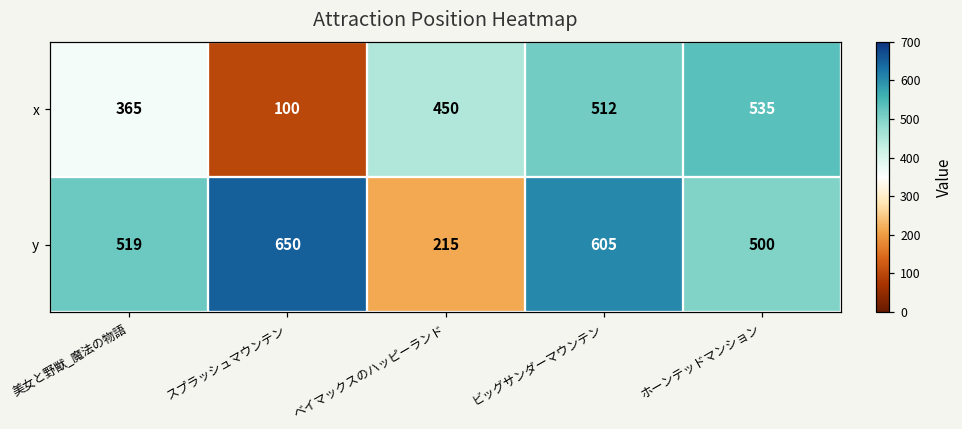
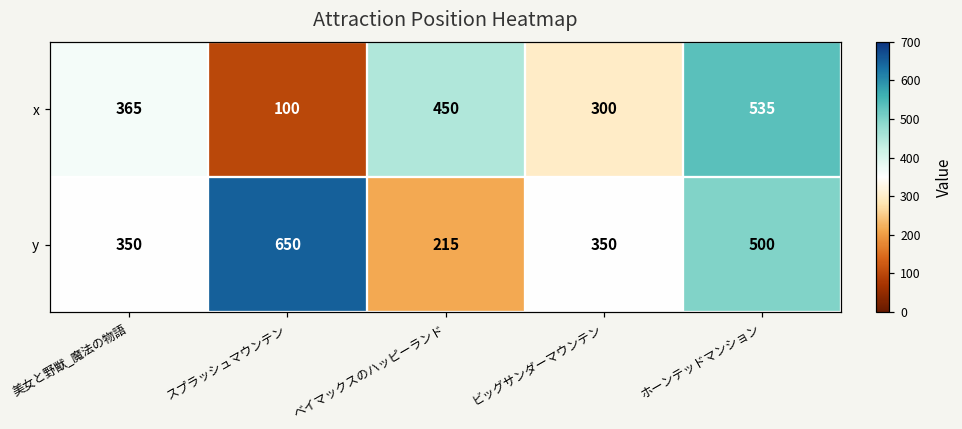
  {
    "x": {
      "美女と野獣_魔法の物語": 365,
      "スプラッシュマウンテン": 100,
      "ベイマックスのハッピーランド": 450,
-     "ビッグサンダーマウンテン": 512,
+     "ビッグサンダーマウンテン": 300,
      "ホーンテッドマンション": 535
    },
    "y": {
-     "美女と野獣_魔法の物語": 519,
+     "美女と野獣_魔法の物語": 350,
      "スプラッシュマウンテン": 650,
      "ベイマックスのハッピーランド": 215,
-     "ビッグサンダーマウンテン": 605,
+     "ビッグサンダーマウンテン": 350,
      "ホーンテッドマンション": 500
    }
  }
